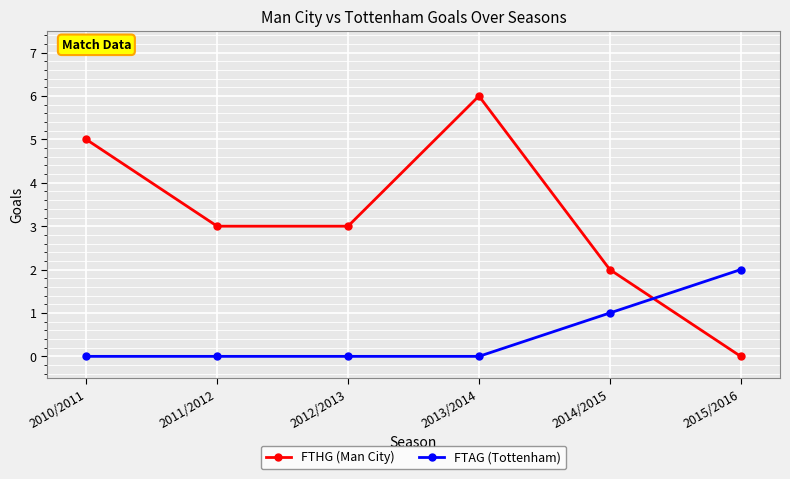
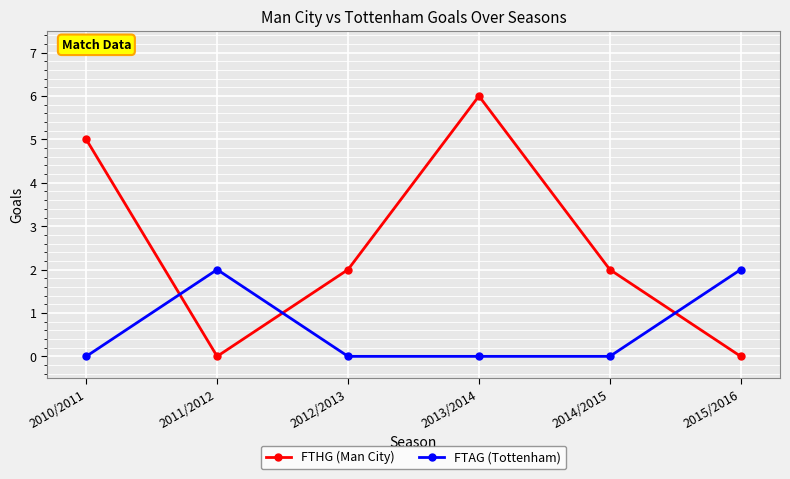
  {
    "FTHG (Man City)": {
      "2010/2011": 5,
-     "2011/2012": 3,
-     "2012/2013": 3,
+     "2011/2012": 0,
+     "2012/2013": 2,
      "2013/2014": 6,
      "2014/2015": 2,
      "2015/2016": 0
    },
    "FTAG (Tottenham)": {
      "2010/2011": 0,
-     "2011/2012": 0,
+     "2011/2012": 2,
      "2012/2013": 0,
      "2013/2014": 0,
-     "2014/2015": 1,
+     "2014/2015": 0,
      "2015/2016": 2
    }
  }
